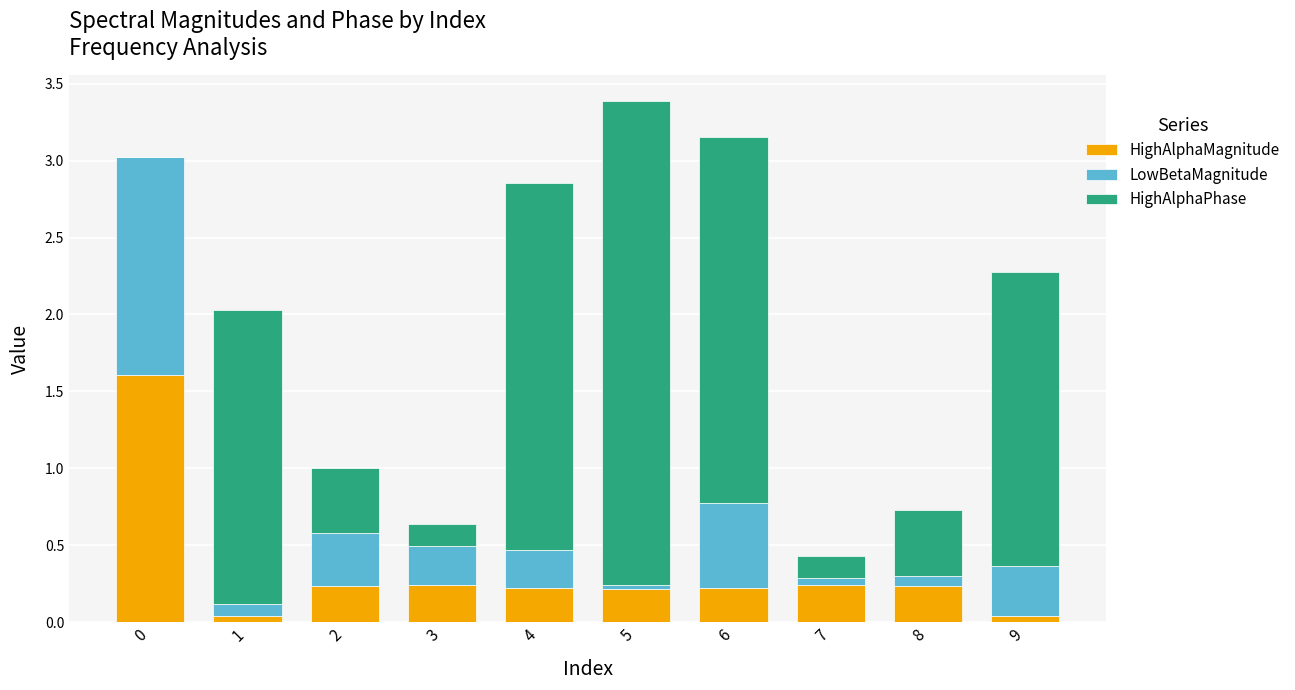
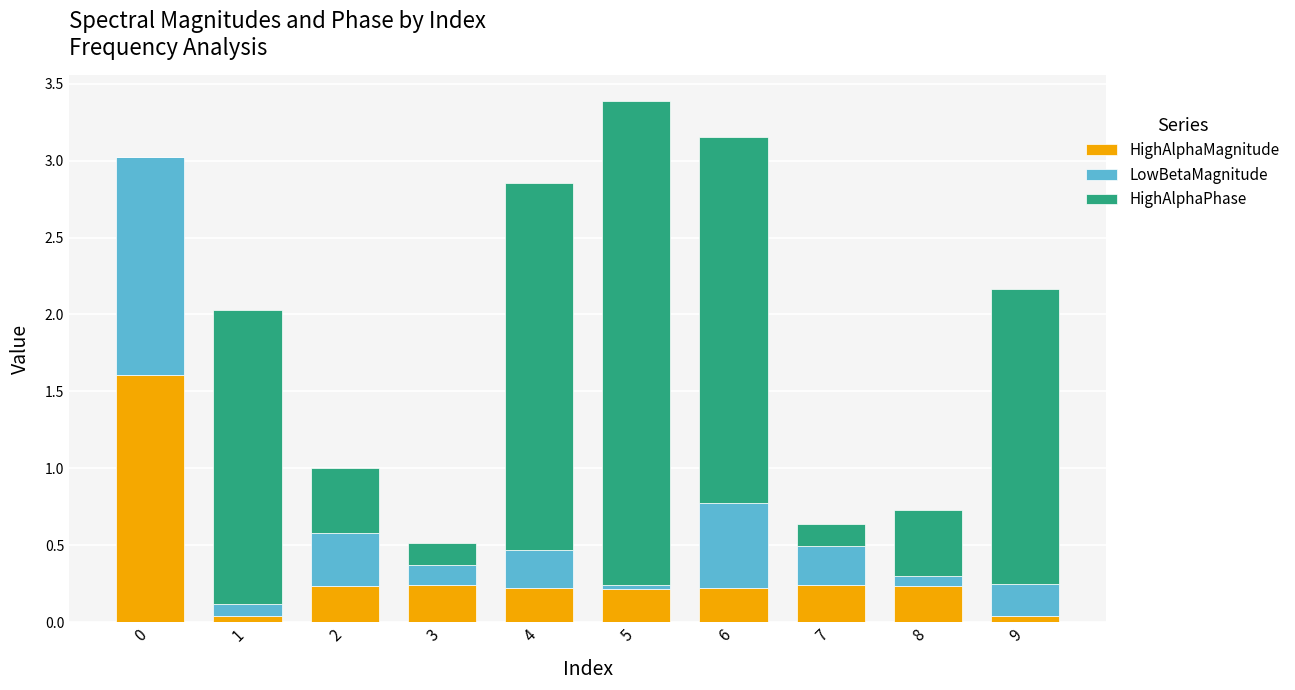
  {
    "HighAlphaMagnitude": {
      "0": 1.60,
      "1": 0.04,
      "2": 0.24,
      "3": 0.24,
      "4": 0.22,
      "5": 0.22,
      "6": 0.22,
      "7": 0.24,
      "8": 0.24,
      "9": 0.04
    },
    "LowBetaMagnitude": {
      "0": 1.42,
      "1": 0.08,
      "2": 0.34,
-     "3": 0.25,
+     "3": 0.13,
      "4": 0.25,
      "5": 0.03,
      "6": 0.55,
-     "7": 0.05,
+     "7": 0.25,
      "8": 0.07,
-     "9": 0.32
+     "9": 0.21
    },
    "HighAlphaPhase": {
      "0": 0.00,
      "1": 1.92,
      "2": 0.42,
      "3": 0.14,
      "4": 2.38,
      "5": 3.14,
      "6": 2.38,
      "7": 0.14,
      "8": 0.42,
      "9": 1.92
    }
  }
